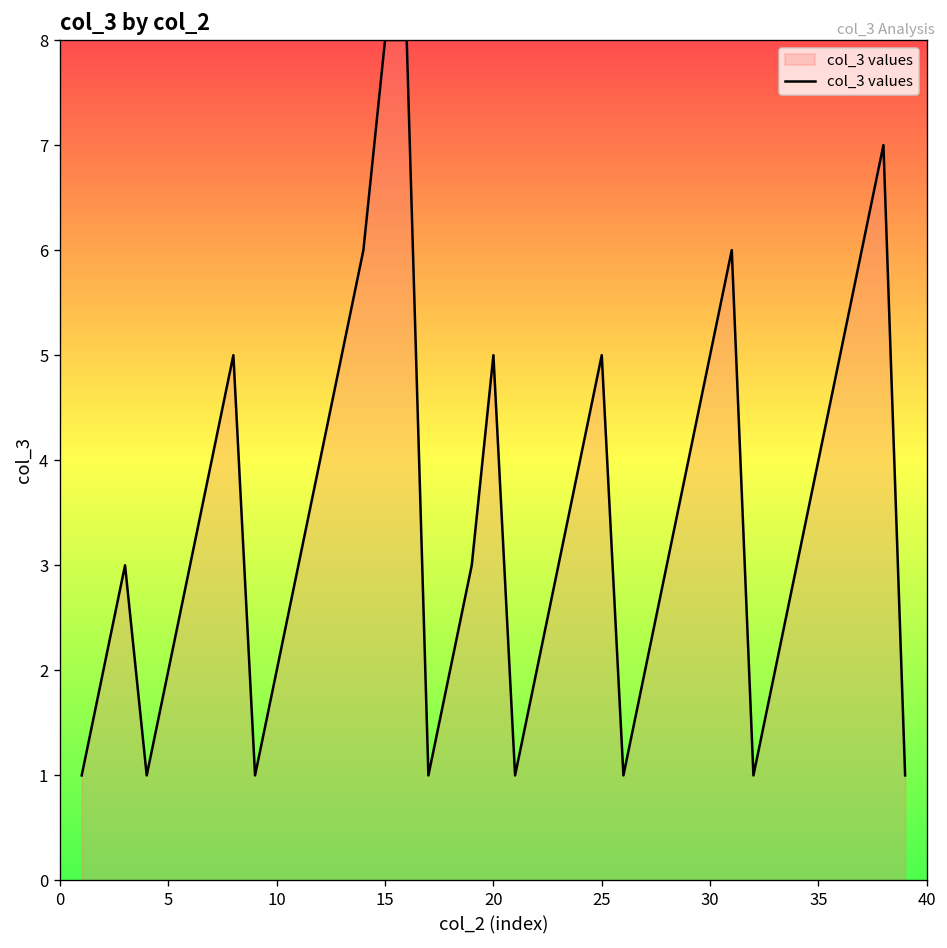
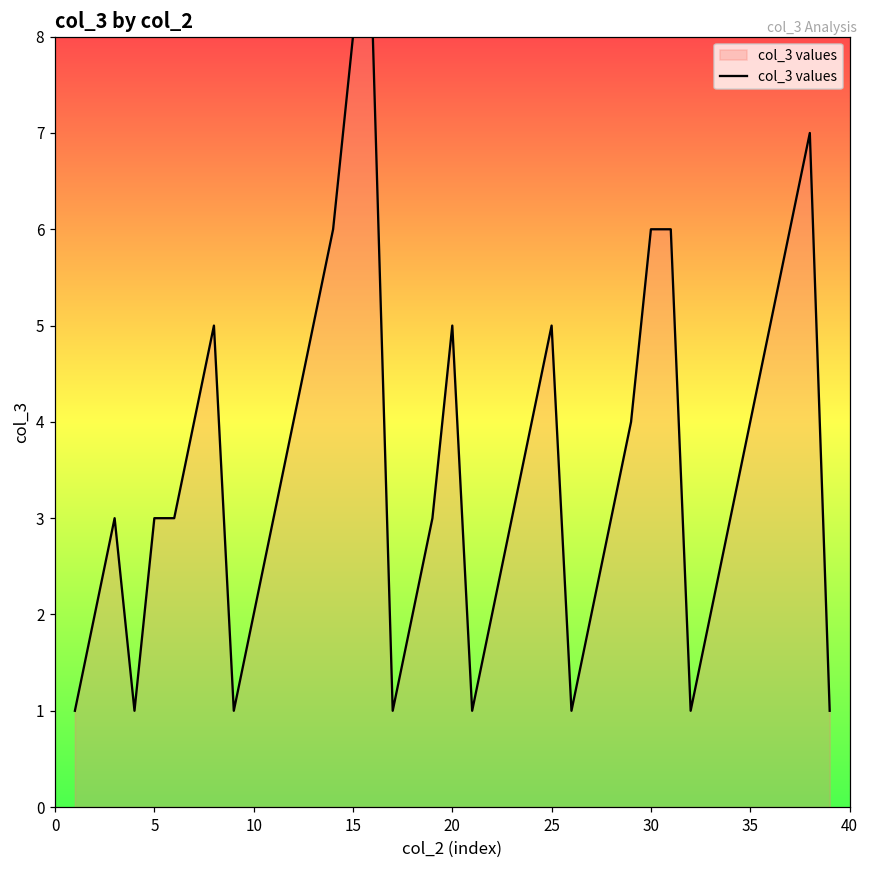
  {
-   "5": 2,
+   "5": 3,
    "10": 2,
    "15": 8,
    "20": 5,
    "25": 5,
-   "30": 5,
+   "30": 6,
    "35": 4
  }
